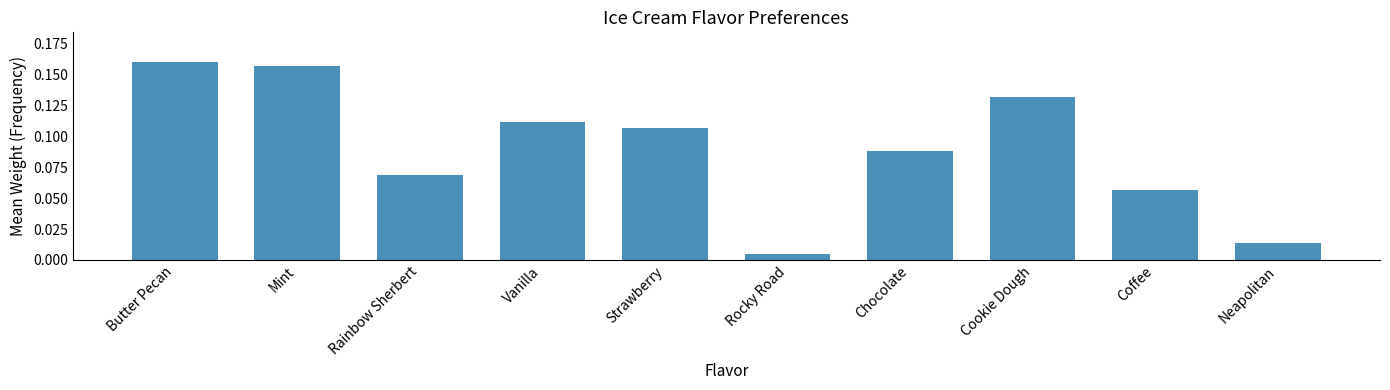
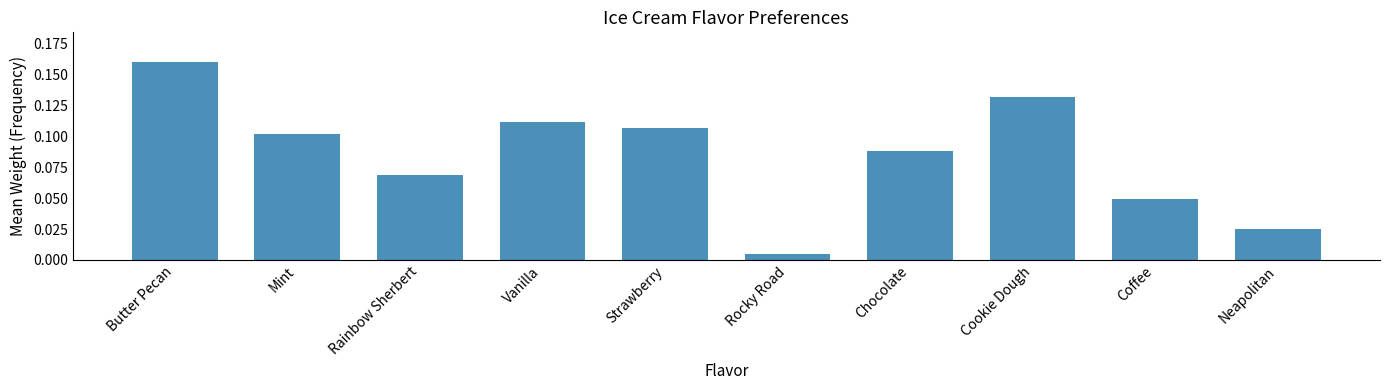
  {
    "Butter Pecan": 0.160,
-   "Mint": 0.157,
+   "Mint": 0.102,
    "Rainbow Sherbert": 0.069,
    "Vanilla": 0.112,
    "Strawberry": 0.107,
    "Rocky Road": 0.005,
    "Chocolate": 0.088,
    "Cookie Dough": 0.131,
-   "Coffee": 0.057,
-   "Neapolitan": 0.014
+   "Coffee": 0.050,
+   "Neapolitan": 0.025
  }
